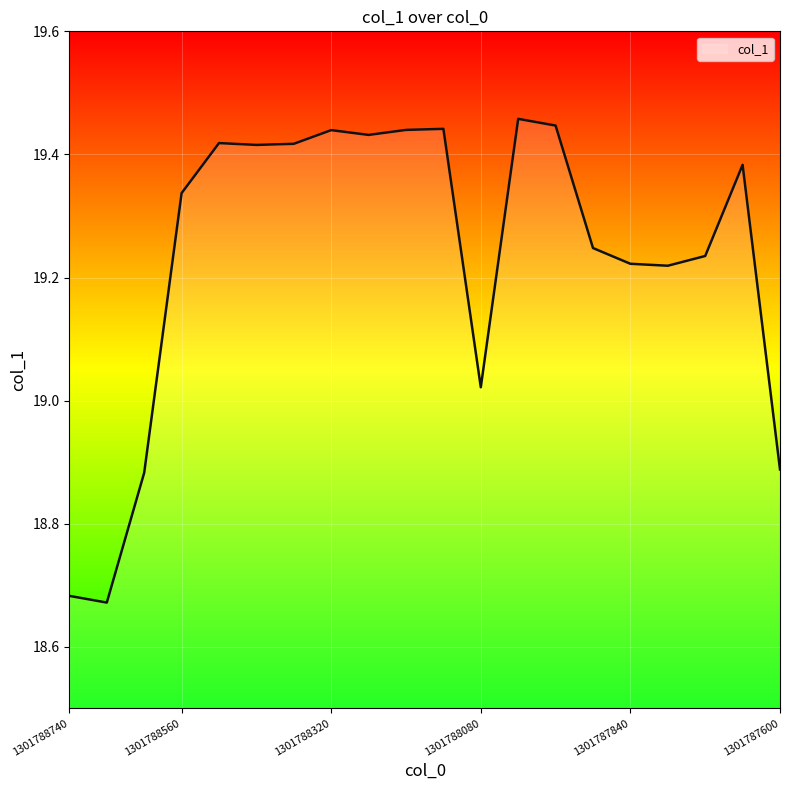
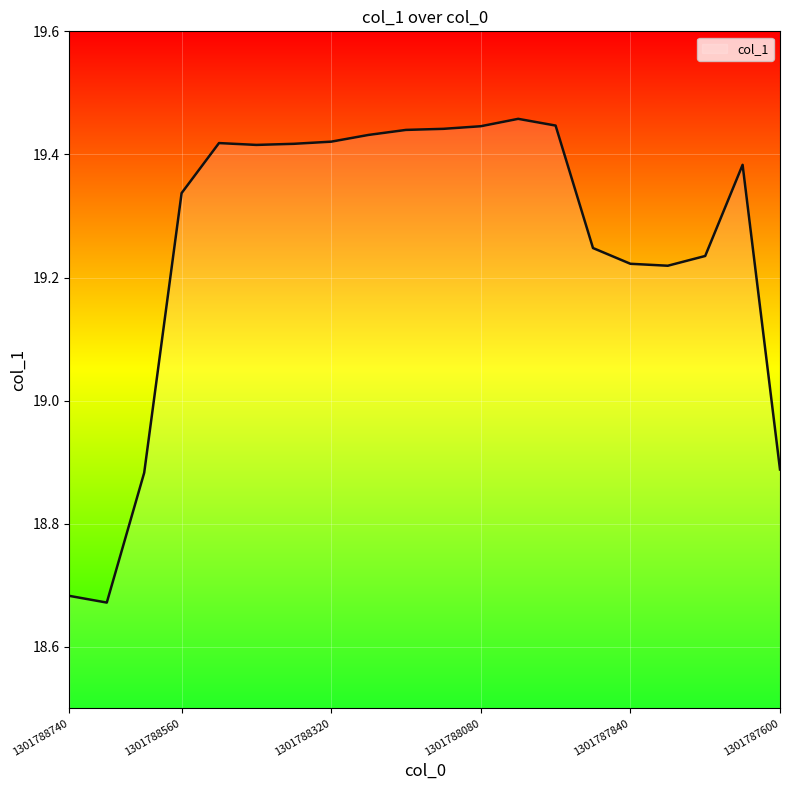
  {
    "1301788740": 18.68,
    "1301788560": 19.34,
-   "1301788320": 19.44,
-   "1301788080": 19.02,
+   "1301788320": 19.42,
+   "1301788080": 19.45,
    "1301787840": 19.22,
    "1301787600": 18.89
  }
